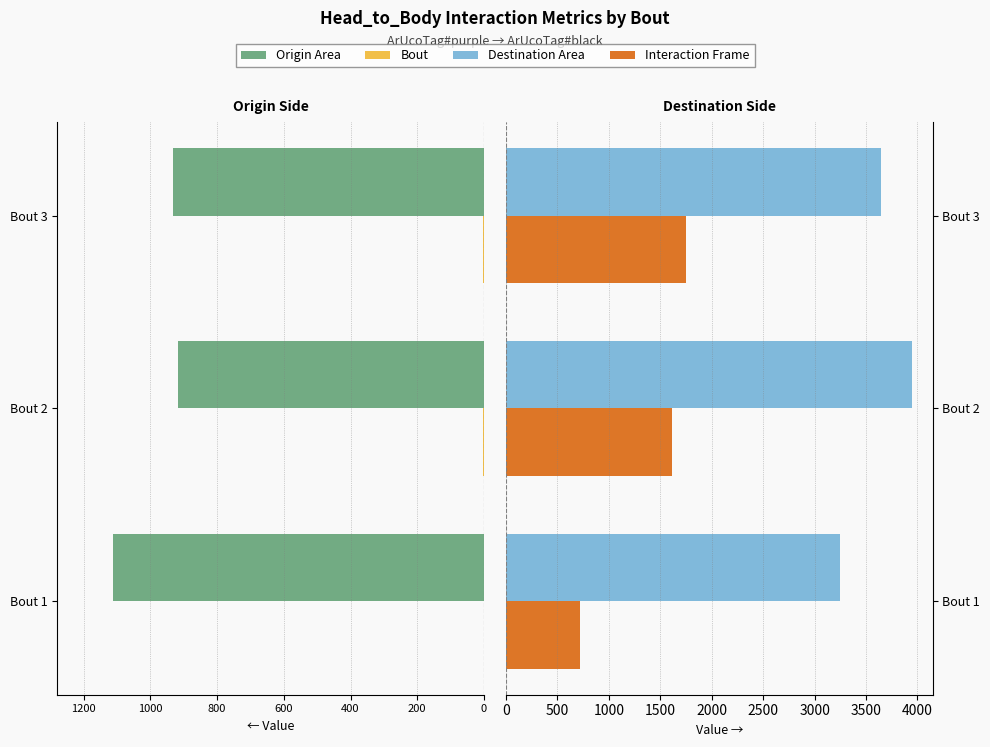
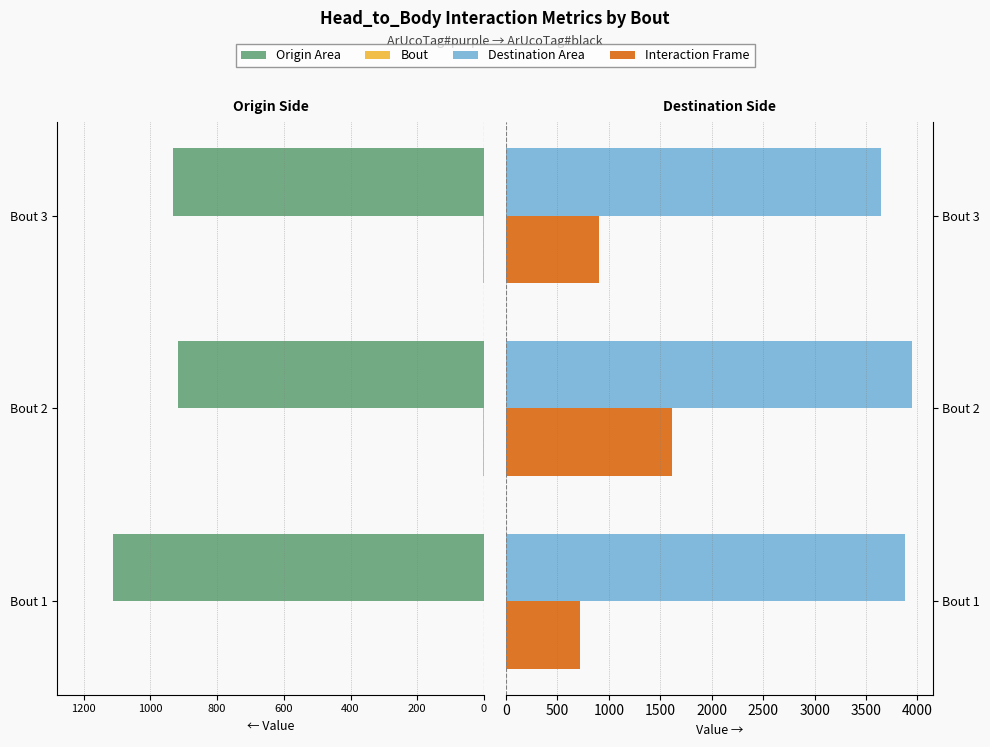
  {
    "Destination Side": {
      "Destination Area": {
        "Bout 3": 3650,
        "Bout 2": 3950,
-       "Bout 1": 3240
+       "Bout 1": 3880
      },
      "Interaction Frame": {
-       "Bout 3": 1750,
+       "Bout 3": 900,
        "Bout 2": 1610,
        "Bout 1": 720
      }
    }
  }
